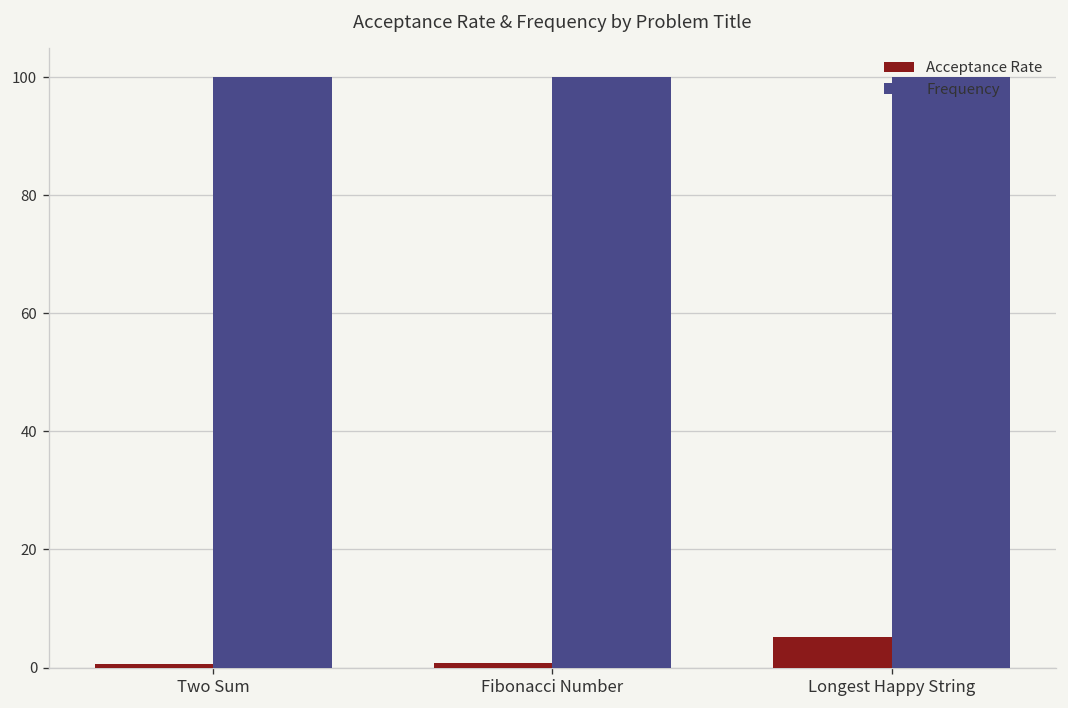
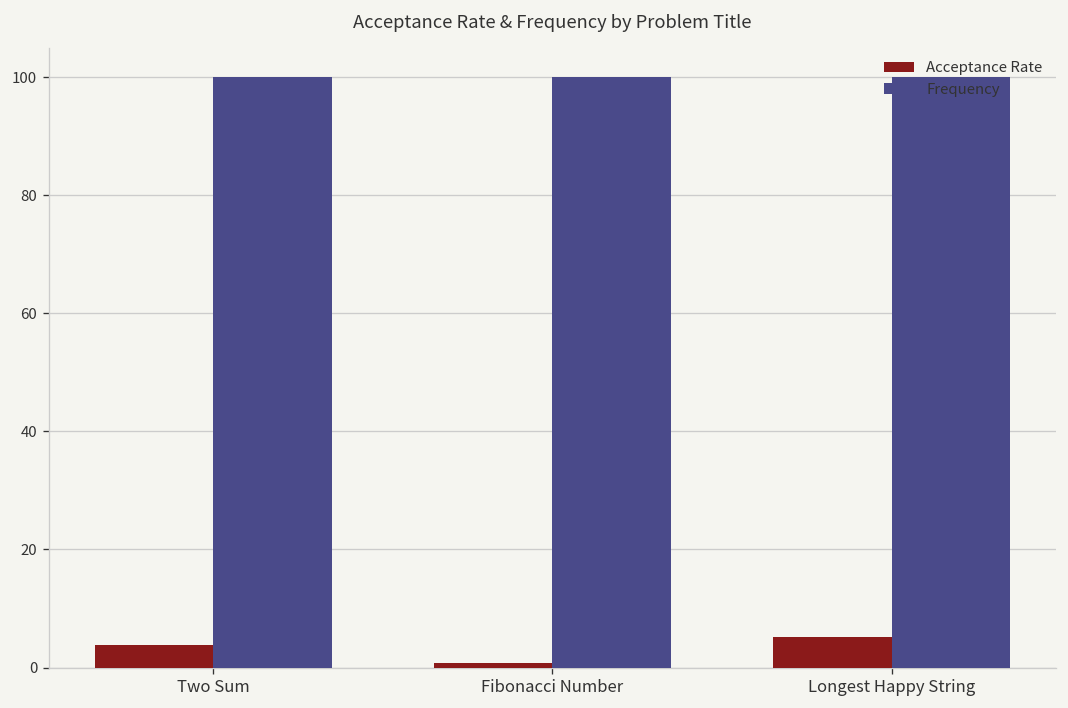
  {
    "Acceptance Rate": {
-     "Two Sum": 1,
+     "Two Sum": 4,
      "Fibonacci Number": 1,
      "Longest Happy String": 5
    },
    "Frequency": {
      "Two Sum": 100,
      "Fibonacci Number": 100,
      "Longest Happy String": 100
    }
  }
